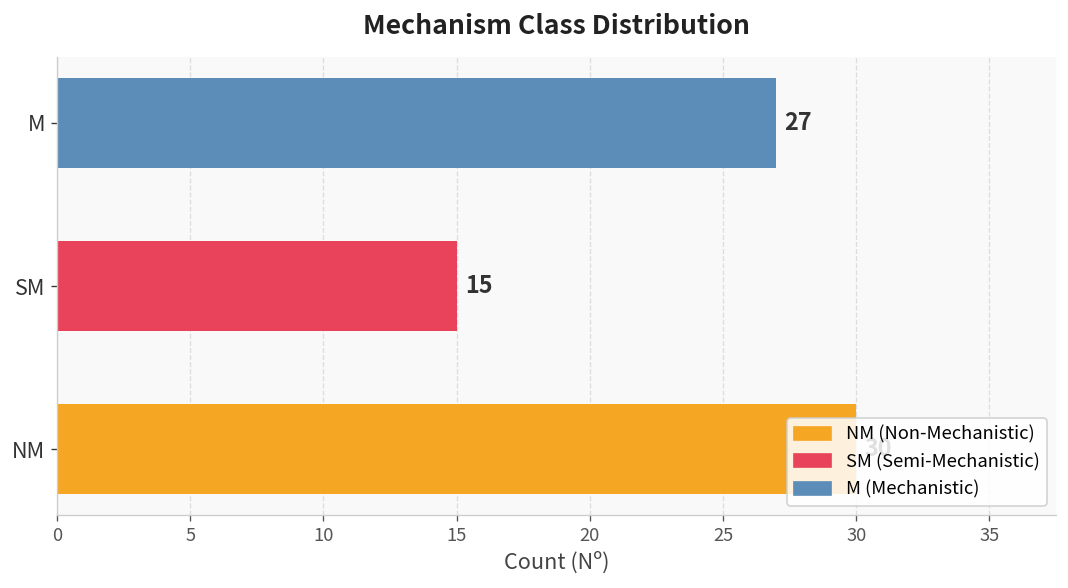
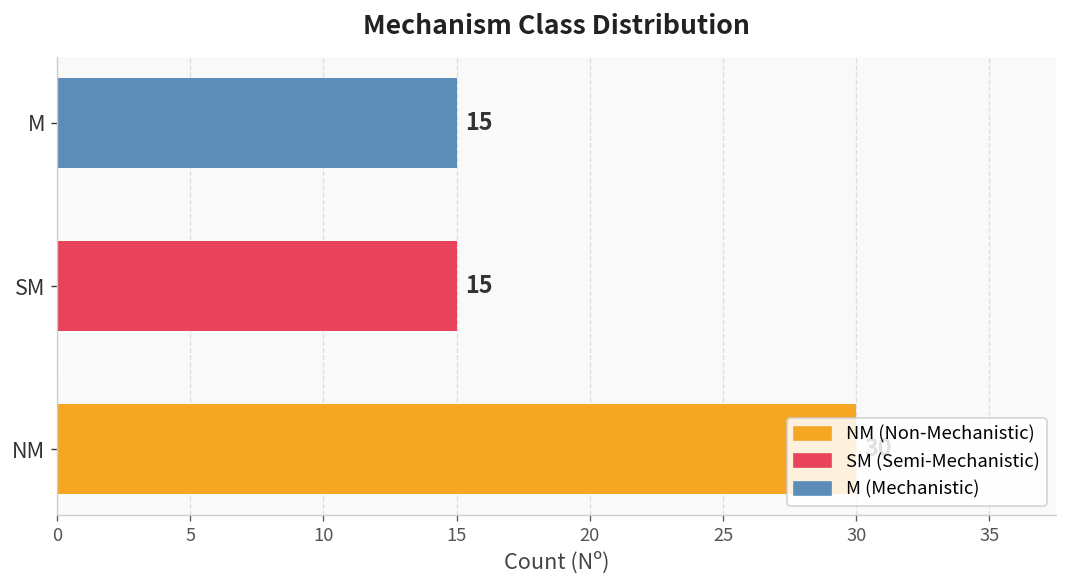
  {
-   "M": 27,
+   "M": 15,
    "SM": 15
  }
